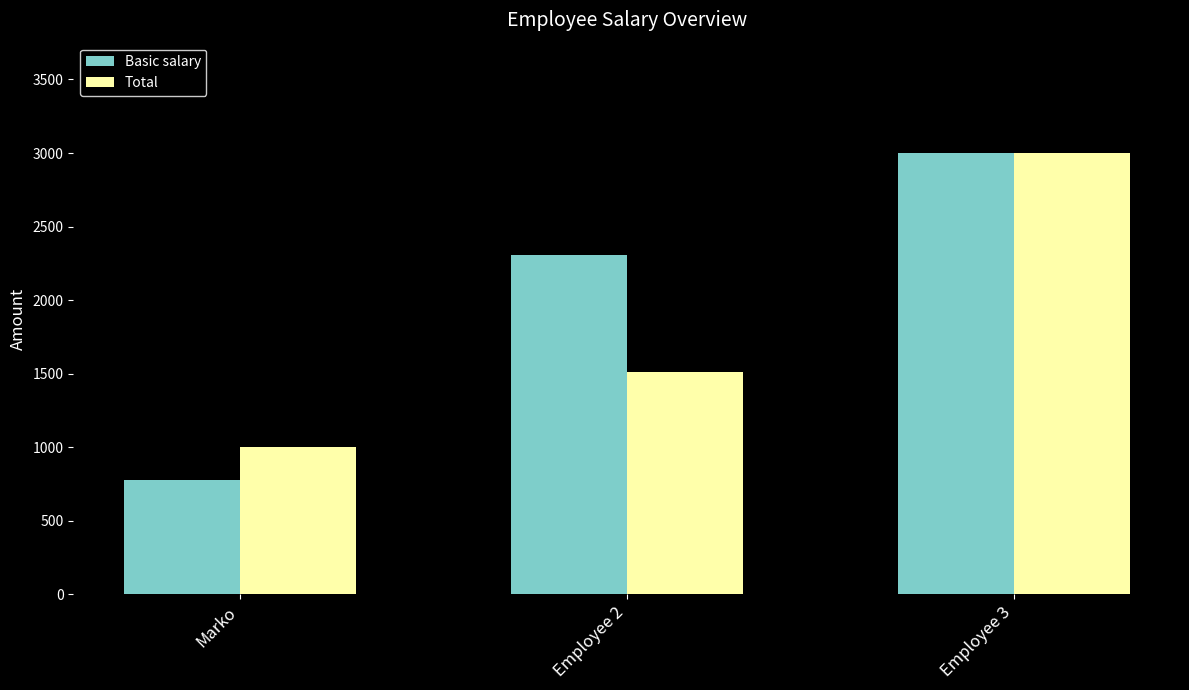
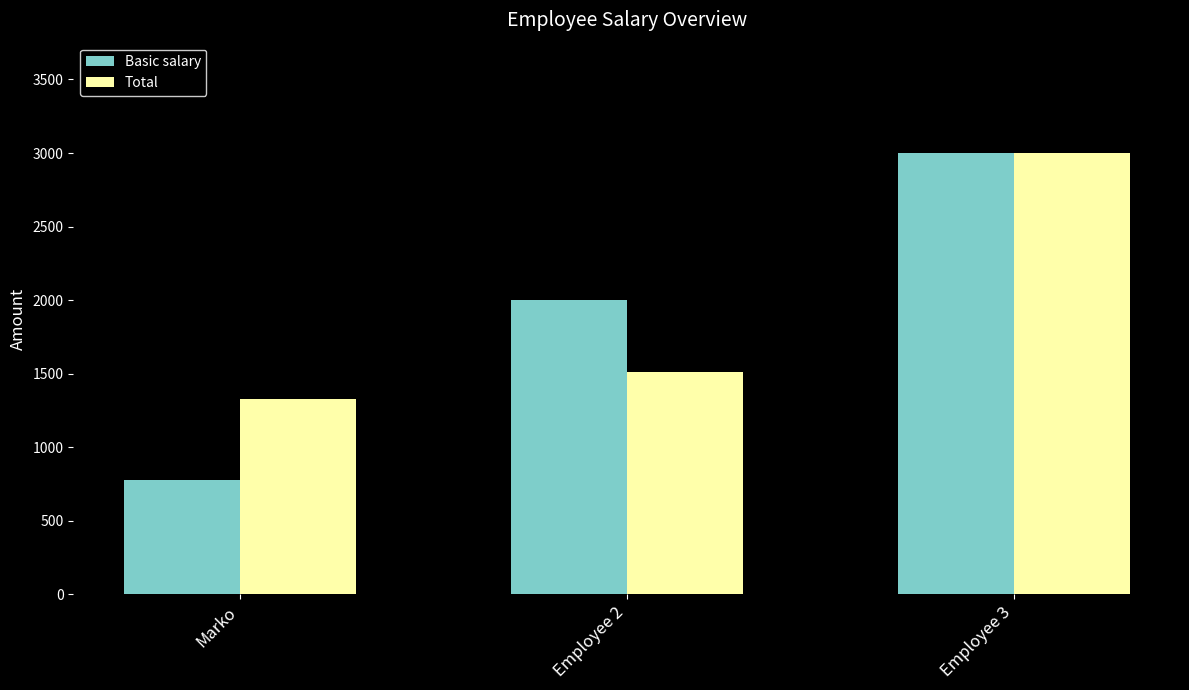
  {
    "Basic salary": {
      "Marko": 780,
-     "Employee 2": 2310,
+     "Employee 2": 2000,
      "Employee 3": 3000
    },
    "Total": {
-     "Marko": 1000,
+     "Marko": 1330,
      "Employee 2": 1510,
      "Employee 3": 3000
    }
  }
